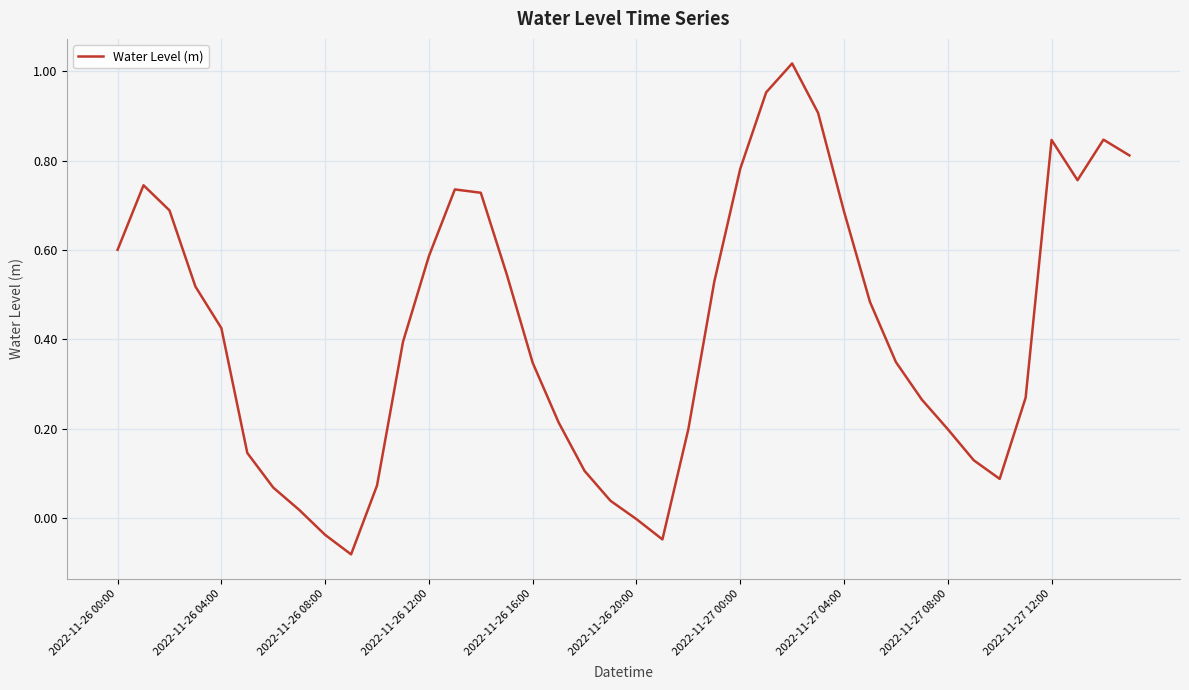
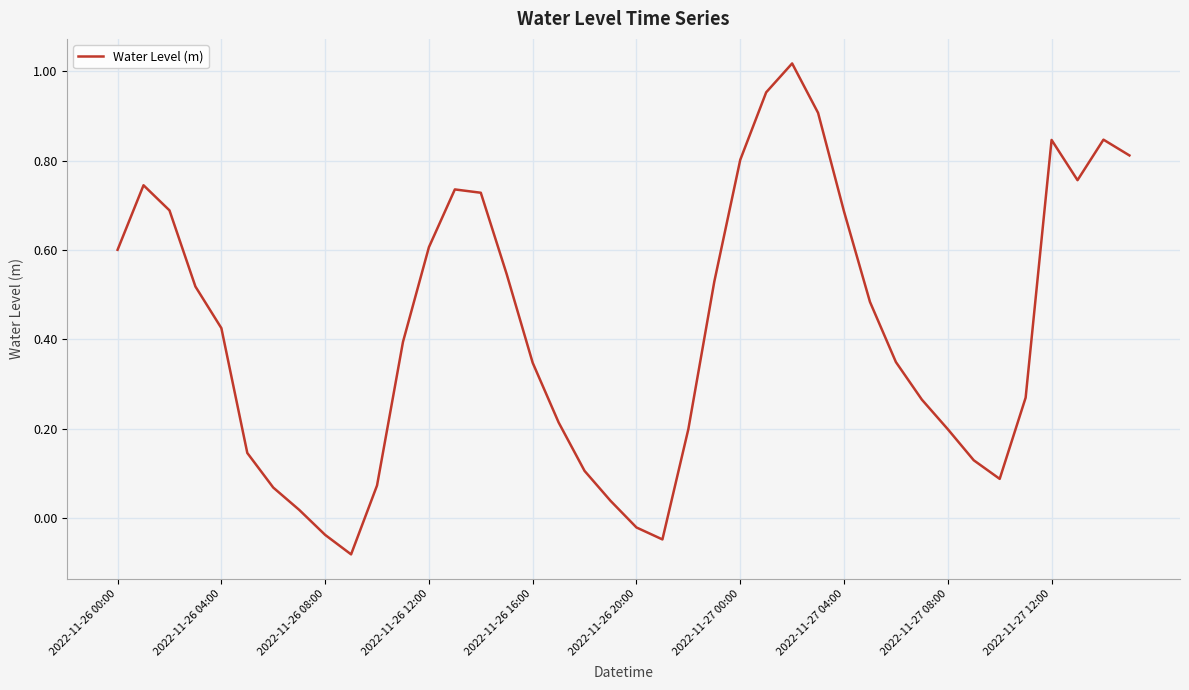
  {
    "2022-11-26 00:00": 0.60,
    "2022-11-26 04:00": 0.43,
    "2022-11-26 08:00": -0.04,
-   "2022-11-26 12:00": 0.59,
+   "2022-11-26 12:00": 0.61,
    "2022-11-26 16:00": 0.35,
-   "2022-11-26 20:00": 0.00,
-   "2022-11-27 00:00": 0.78,
+   "2022-11-26 20:00": -0.02,
+   "2022-11-27 00:00": 0.80,
    "2022-11-27 04:00": 0.69,
    "2022-11-27 08:00": 0.20,
    "2022-11-27 12:00": 0.85
  }
